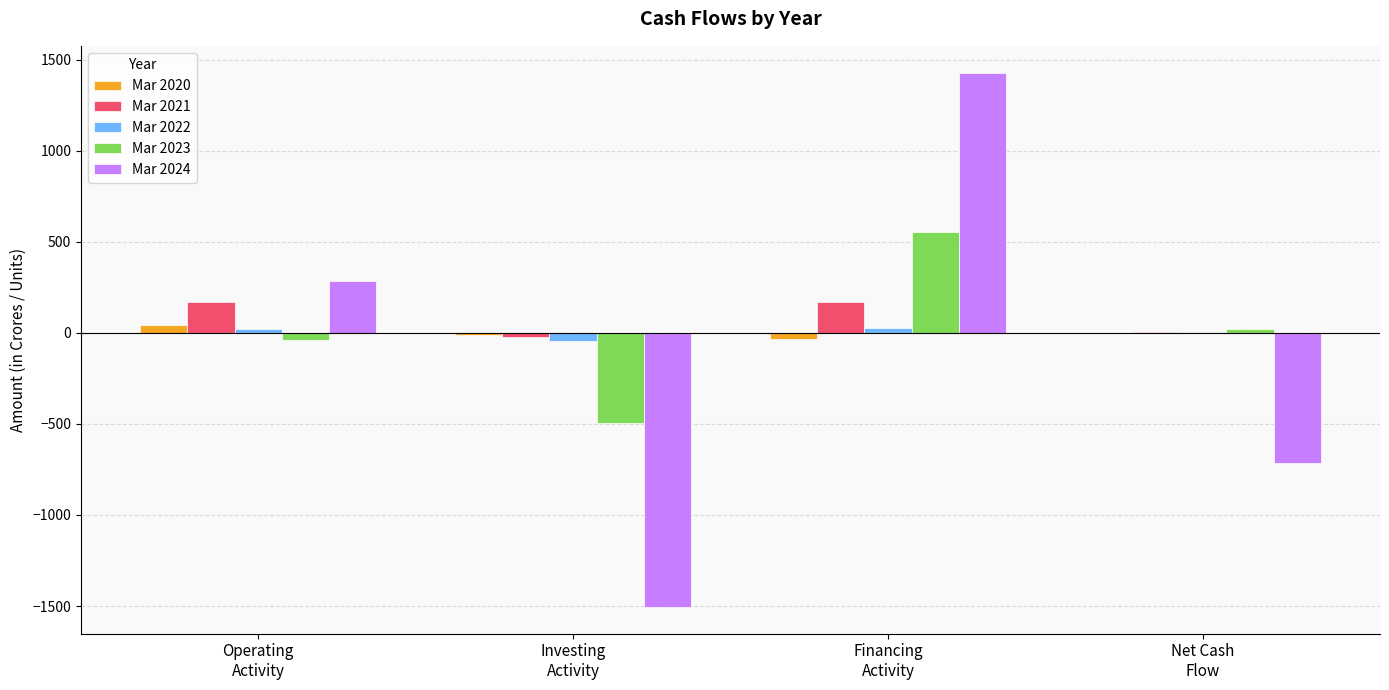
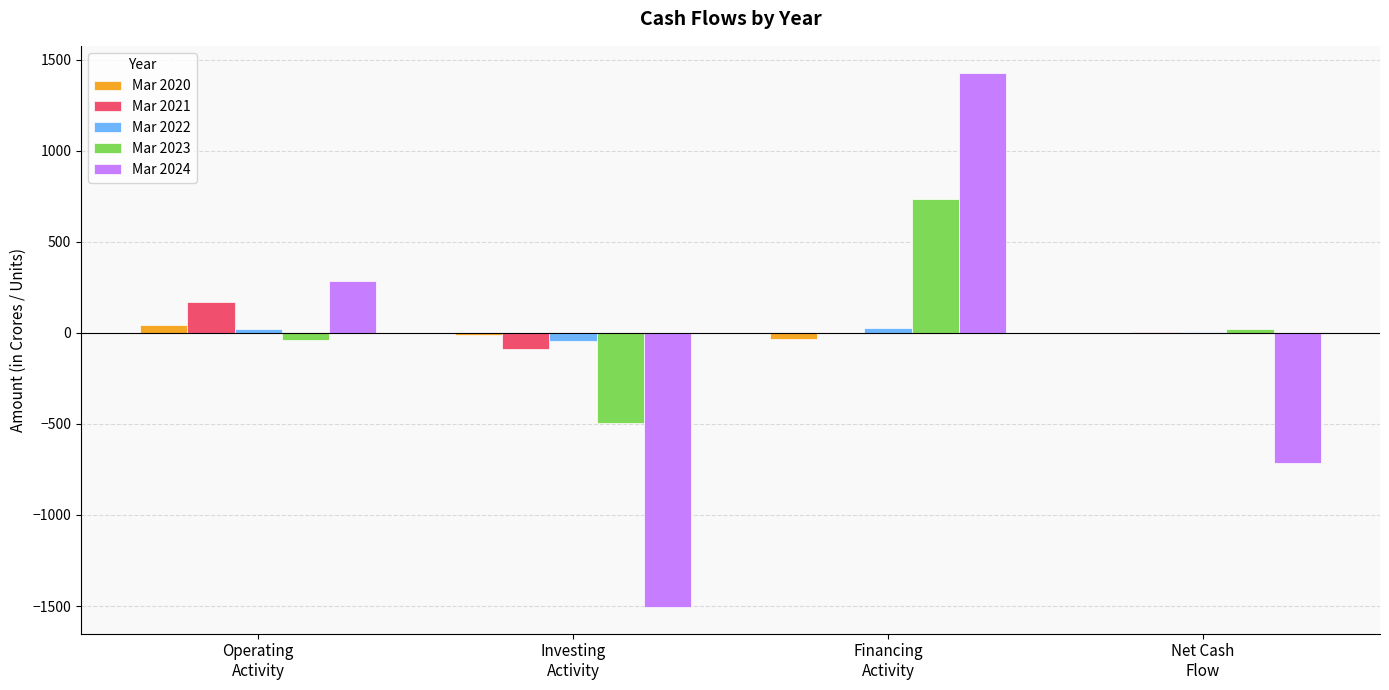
  {
    "Mar 2020": {
      "Operating Activity": 50,
      "Financing Activity": -40,
      "Net Cash Flow": 0
    },
    "Mar 2021": {
      "Operating Activity": 170,
-     "Investing Activity": -20,
-     "Financing Activity": 170
+     "Investing Activity": -90,
+     "Financing Activity": 0
    },
    "Mar 2022": {
      "Operating Activity": 20,
      "Investing Activity": -50,
      "Financing Activity": 30
    },
    "Mar 2023": {
      "Operating Activity": -40,
      "Investing Activity": -490,
-     "Financing Activity": 550,
+     "Financing Activity": 730,
      "Net Cash Flow": 20
    },
    "Mar 2024": {
      "Operating Activity": 280,
      "Investing Activity": -1510,
      "Financing Activity": 1430,
      "Net Cash Flow": -720
    }
  }
